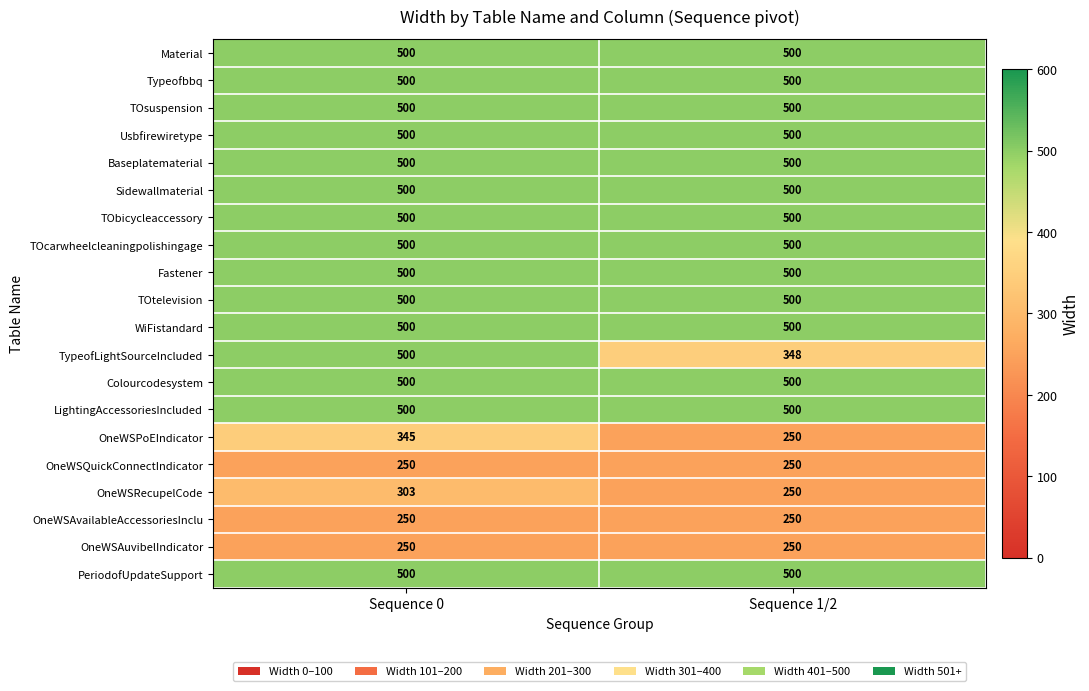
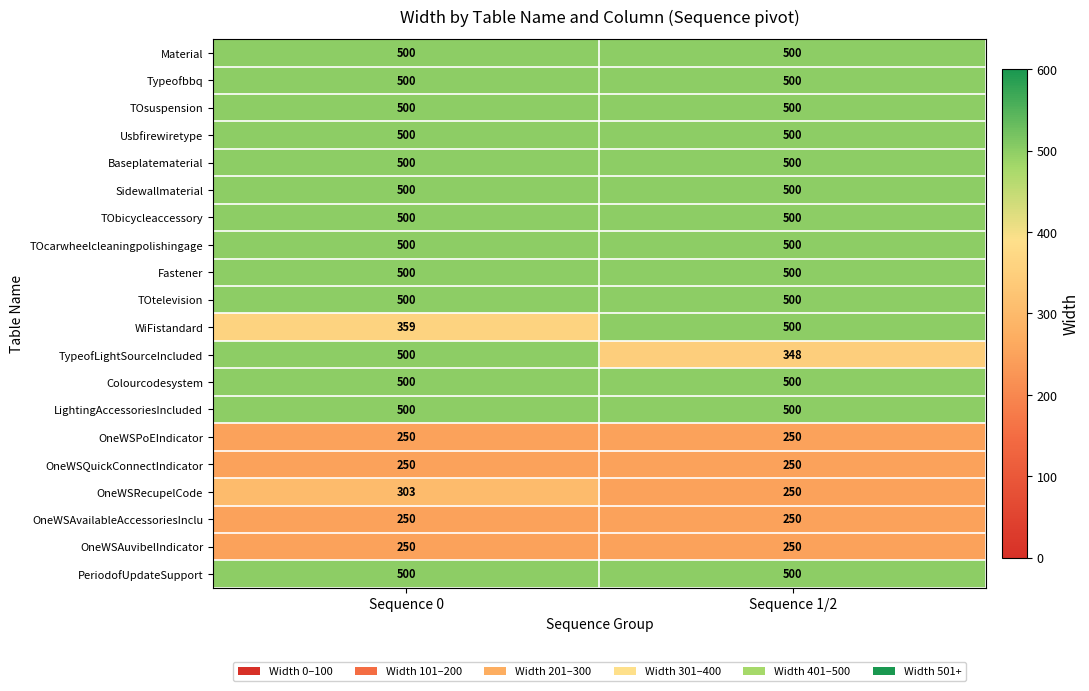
  {
    "Material": {
      "Sequence 0": 500,
      "Sequence 1/2": 500
    },
    "Typeofbbq": {
      "Sequence 0": 500,
      "Sequence 1/2": 500
    },
    "TOsuspension": {
      "Sequence 0": 500,
      "Sequence 1/2": 500
    },
    "Usbfirewiretype": {
      "Sequence 0": 500,
      "Sequence 1/2": 500
    },
    "Baseplatematerial": {
      "Sequence 0": 500,
      "Sequence 1/2": 500
    },
    "Sidewallmaterial": {
      "Sequence 0": 500,
      "Sequence 1/2": 500
    },
    "TObicycleaccessory": {
      "Sequence 0": 500,
      "Sequence 1/2": 500
    },
    "TOcarwheelcleaningpolishingage": {
      "Sequence 0": 500,
      "Sequence 1/2": 500
    },
    "Fastener": {
      "Sequence 0": 500,
      "Sequence 1/2": 500
    },
    "TOtelevision": {
      "Sequence 0": 500,
      "Sequence 1/2": 500
    },
    "WiFistandard": {
-     "Sequence 0": 500,
+     "Sequence 0": 359,
      "Sequence 1/2": 500
    },
    "TypeofLightSourceIncluded": {
      "Sequence 0": 500,
      "Sequence 1/2": 348
    },
    "Colourcodesystem": {
      "Sequence 0": 500,
      "Sequence 1/2": 500
    },
    "LightingAccessoriesIncluded": {
      "Sequence 0": 500,
      "Sequence 1/2": 500
    },
    "OneWSPoEIndicator": {
-     "Sequence 0": 345,
+     "Sequence 0": 250,
      "Sequence 1/2": 250
    },
    "OneWSQuickConnectIndicator": {
      "Sequence 0": 250,
      "Sequence 1/2": 250
    },
    "OneWSRecupelCode": {
      "Sequence 0": 303,
      "Sequence 1/2": 250
    },
    "OneWSAvailableAccessoriesInclu": {
      "Sequence 0": 250,
      "Sequence 1/2": 250
    },
    "OneWSAuvibelIndicator": {
      "Sequence 0": 250,
      "Sequence 1/2": 250
    },
    "PeriodofUpdateSupport": {
      "Sequence 0": 500,
      "Sequence 1/2": 500
    }
  }
